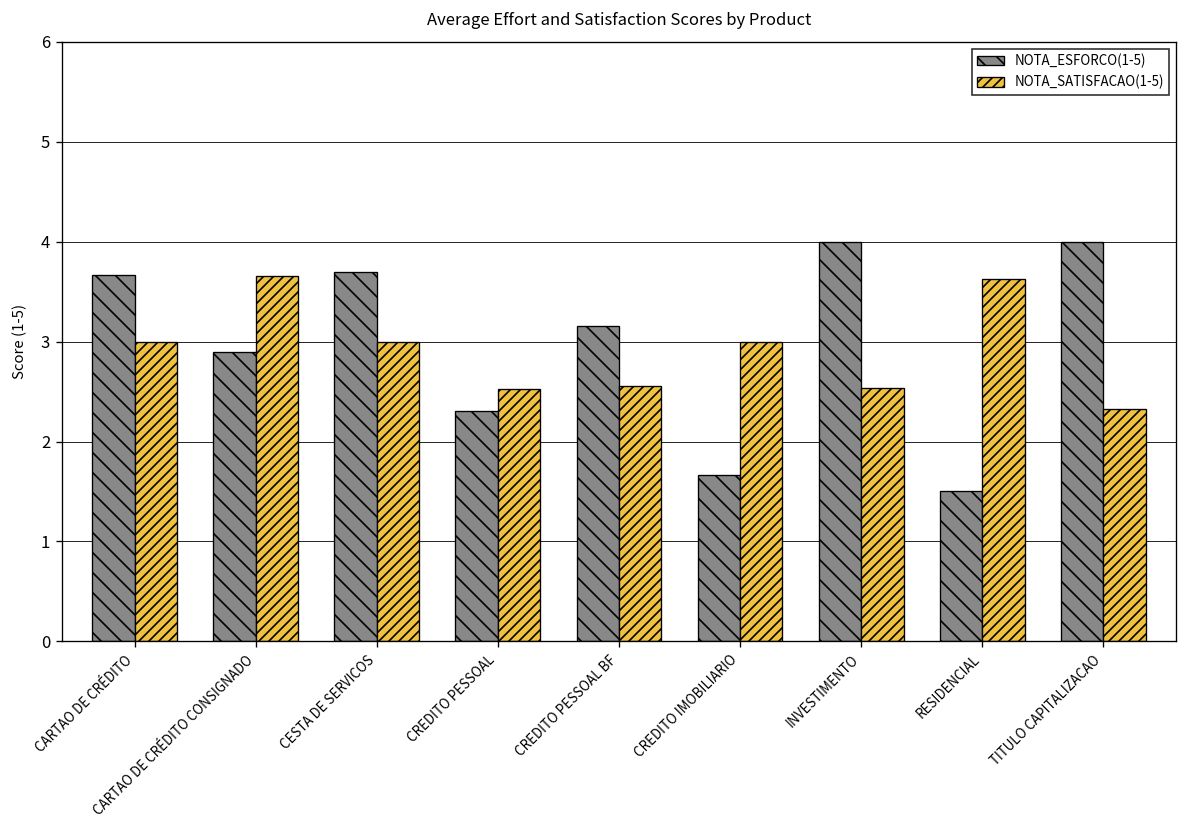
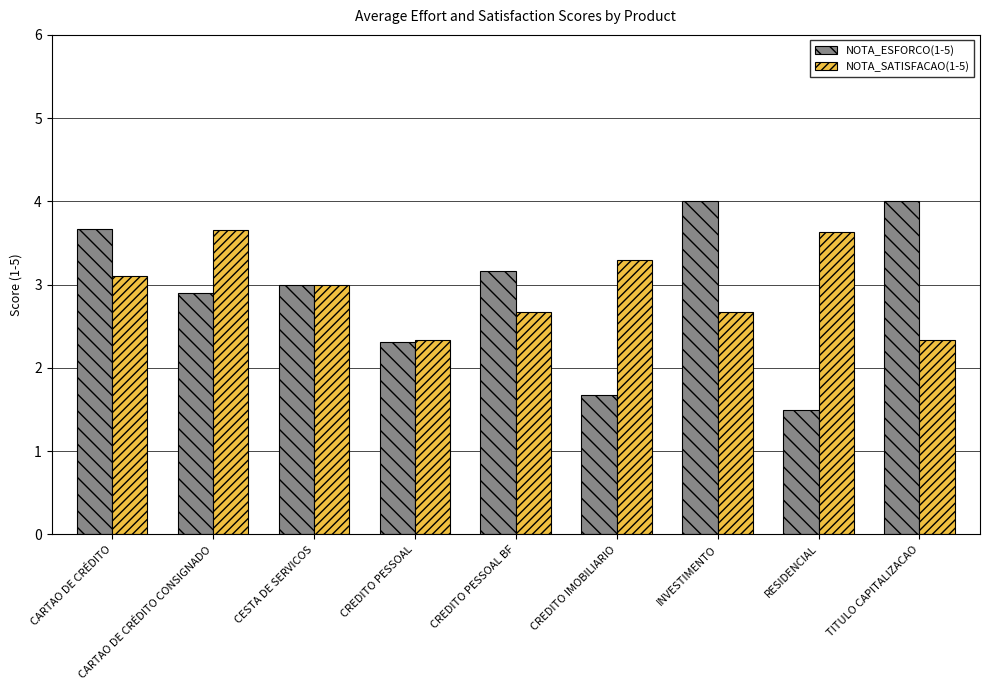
  {
    "NOTA_ESFORCO(1-5)": {
      "CARTAO DE CRÉDITO": 3.7,
      "CARTAO DE CRÉDITO CONSIGNADO": 2.9,
-     "CESTA DE SERVICOS": 3.7,
+     "CESTA DE SERVICOS": 3.0,
      "CREDITO PESSOAL": 2.3,
      "CREDITO PESSOAL BF": 3.2,
      "CREDITO IMOBILIARIO": 1.7,
      "INVESTIMENTO": 4.0,
      "RESIDENCIAL": 1.5,
      "TITULO CAPITALIZACAO": 4.0
    },
    "NOTA_SATISFACAO(1-5)": {
-     "CARTAO DE CRÉDITO": 3.0,
+     "CARTAO DE CRÉDITO": 3.1,
      "CARTAO DE CRÉDITO CONSIGNADO": 3.7,
      "CESTA DE SERVICOS": 3.0,
-     "CREDITO PESSOAL": 2.5,
-     "CREDITO PESSOAL BF": 2.6,
-     "CREDITO IMOBILIARIO": 3.0,
-     "INVESTIMENTO": 2.5,
+     "CREDITO PESSOAL": 2.3,
+     "CREDITO PESSOAL BF": 2.7,
+     "CREDITO IMOBILIARIO": 3.3,
+     "INVESTIMENTO": 2.7,
      "RESIDENCIAL": 3.6,
      "TITULO CAPITALIZACAO": 2.3
    }
  }
